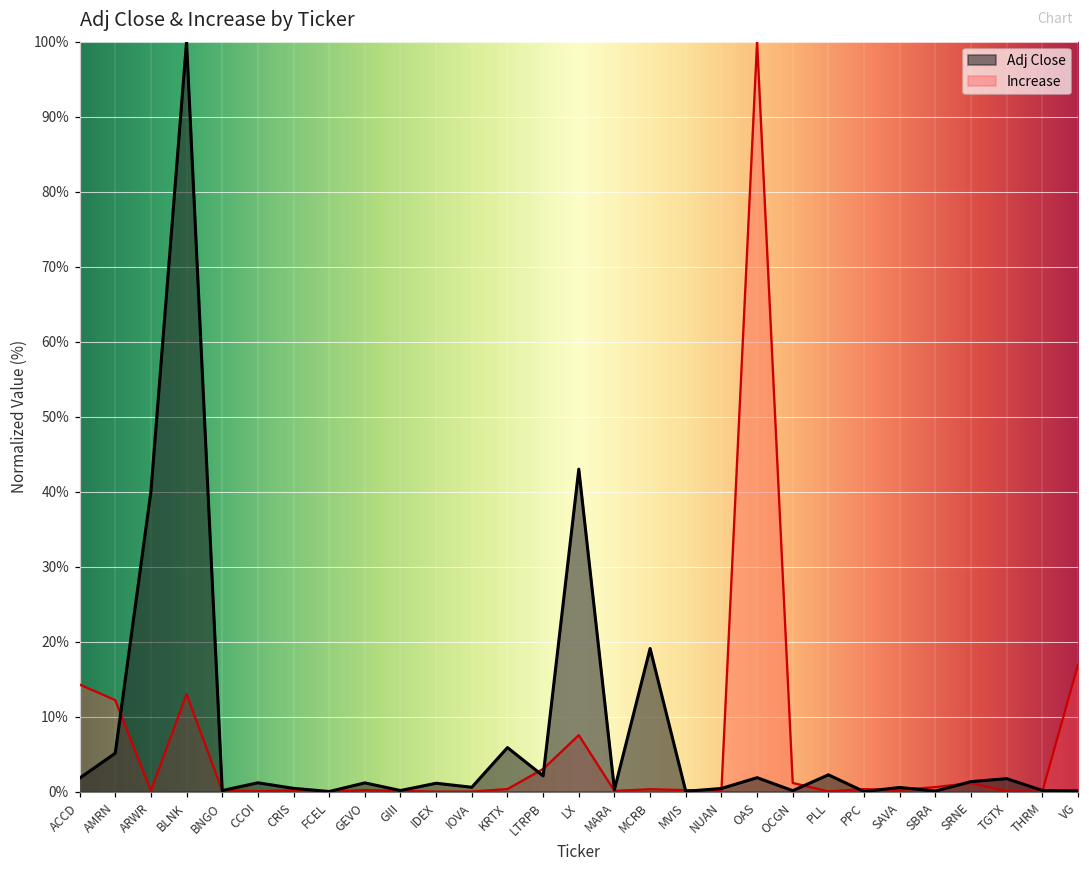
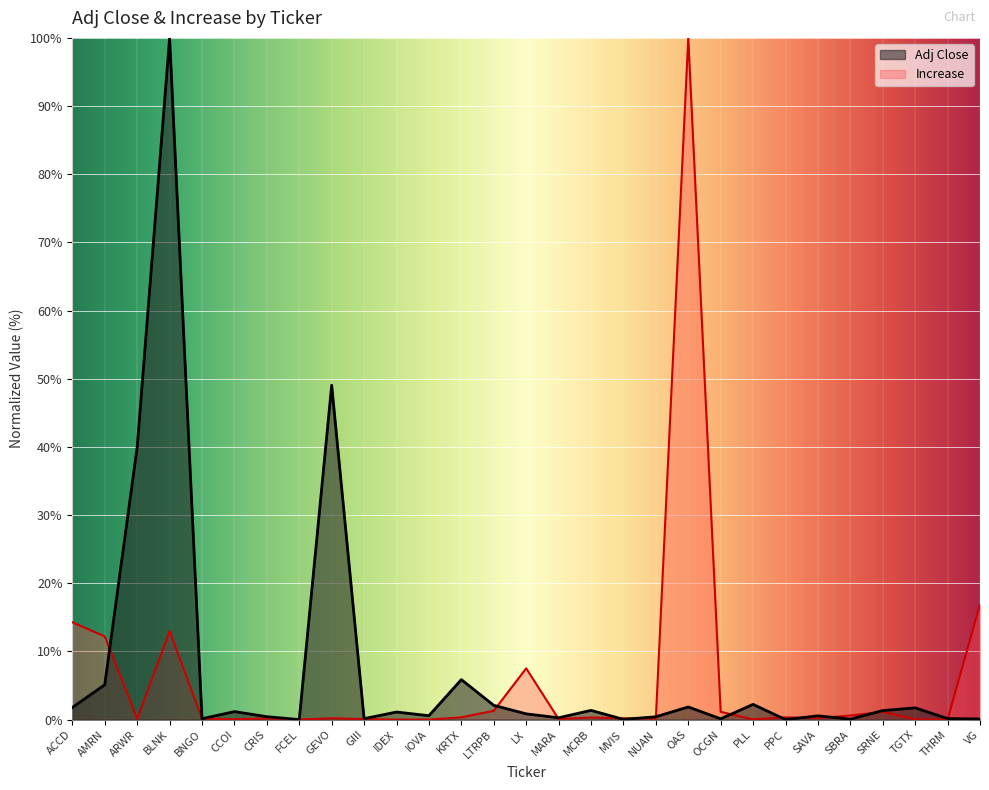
  {
    "Adj Close": {
      "ACCD": "2%",
      "AMRN": "5%",
      "ARWR": "40%",
      "BLNK": "100%",
      "CCOI": "1%",
-     "GEVO": "1%",
+     "GEVO": "49%",
      "IDEX": "1%",
      "IOVA": "1%",
      "KRTX": "6%",
      "LTRPB": "2%",
-     "LX": "43%",
-     "MCRB": "19%",
+     "LX": "1%",
+     "MCRB": "1%",
      "OAS": "2%",
      "OCGN": "0%",
      "PLL": "2%",
      "SBRA": "0%",
      "TGTX": "2%",
      "VG": "0%"
    },
    "Increase": {
      "ACCD": "14%",
      "AMRN": "12%",
      "ARWR": "0%",
      "BLNK": "13%",
      "CCOI": "0%",
      "GEVO": "0%",
      "IDEX": "0%",
      "IOVA": "0%",
      "KRTX": "0%",
-     "LTRPB": "3%",
+     "LTRPB": "1%",
      "LX": "8%",
      "MCRB": "0%",
      "OAS": "100%",
      "OCGN": "1%",
      "PLL": "0%",
      "SBRA": "1%",
      "TGTX": "0%",
      "VG": "17%"
    }
  }
